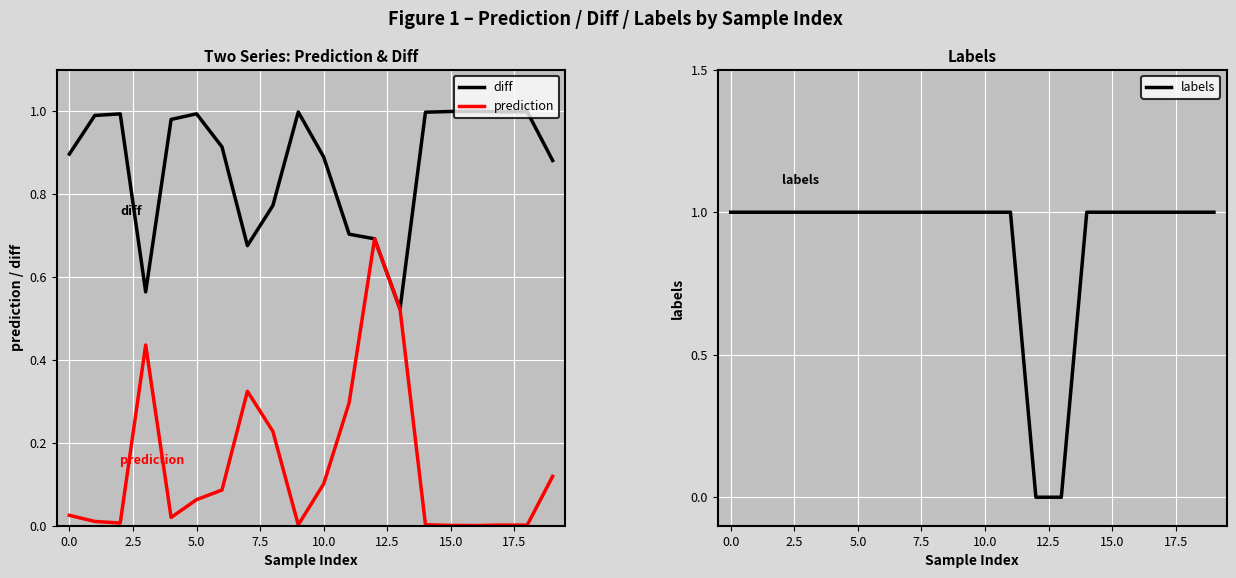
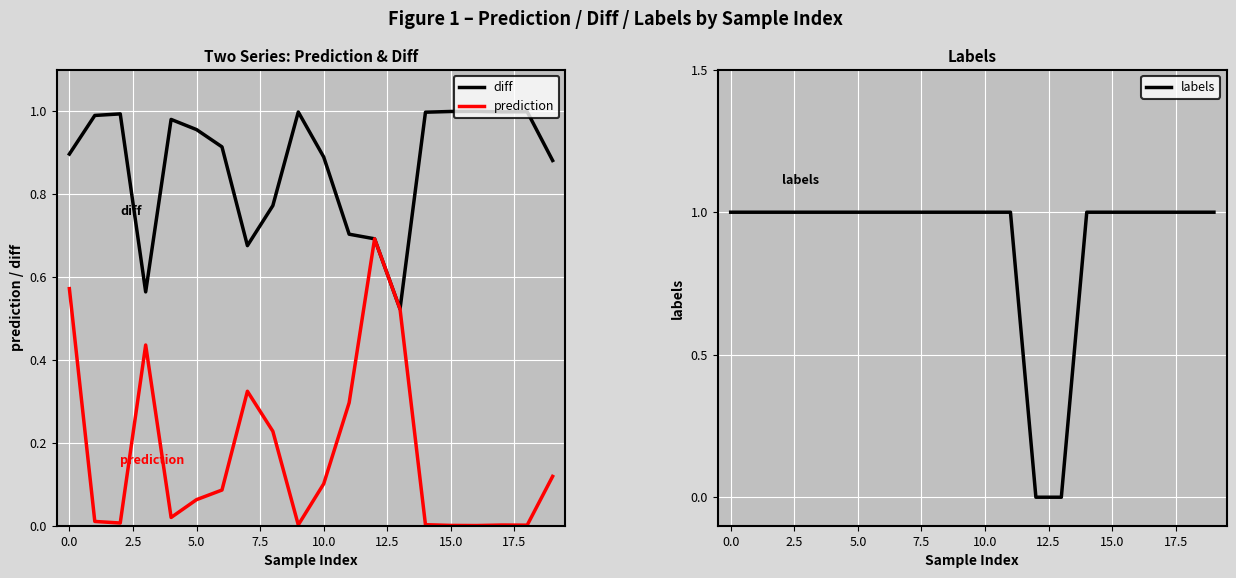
  {
    "Two Series: Prediction & Diff": {
      "diff": {
        "0.0": 0.90,
-       "5.0": 0.99,
+       "5.0": 0.96,
        "10.0": 0.89,
        "15.0": 1.00
      },
      "prediction": {
-       "0.0": 0.03,
+       "0.0": 0.57,
        "5.0": 0.06,
        "10.0": 0.10,
        "15.0": 0.00
      }
    },
    "Labels": {
      "0.0": 1.00,
      "5.0": 1.00,
      "10.0": 1.00,
      "15.0": 1.00
    }
  }
